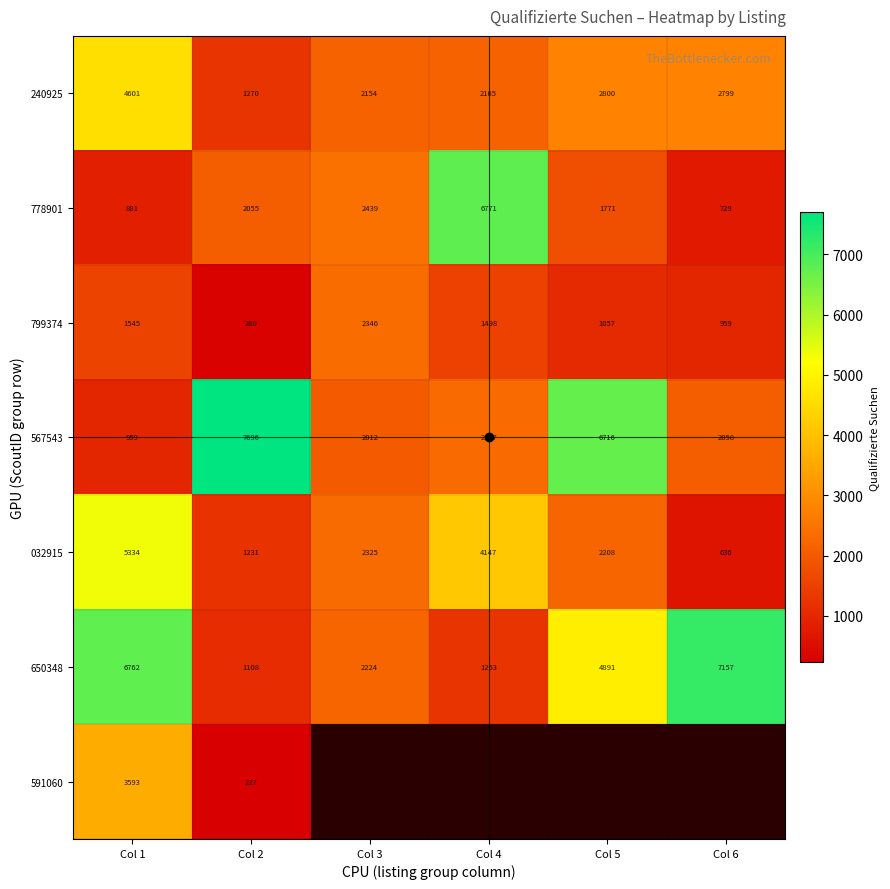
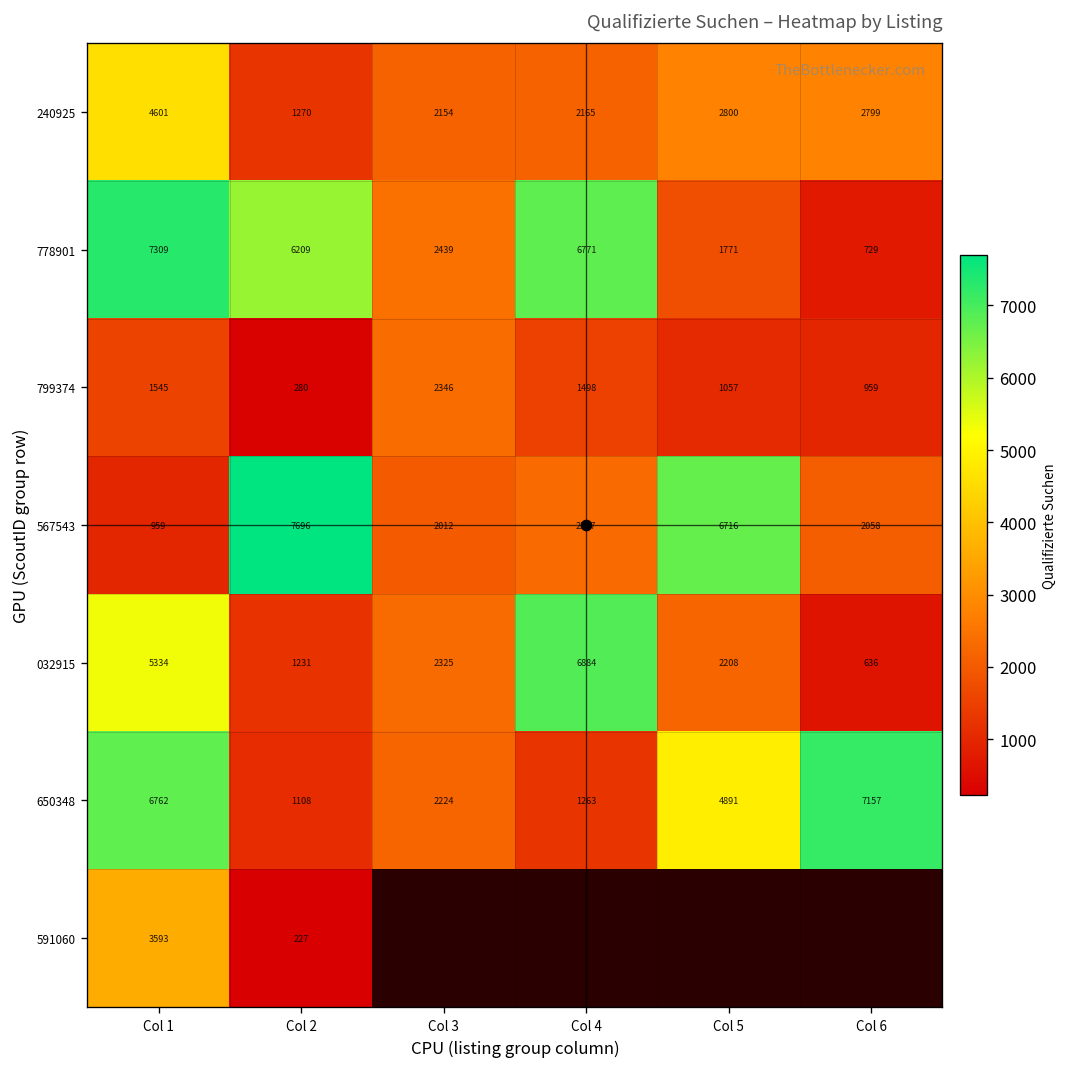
  {
    "240925": {
      "Col 1": 4601,
      "Col 2": 1270,
      "Col 3": 2154,
      "Col 4": 2165,
      "Col 5": 2800
    },
    "778901": {
-     "Col 1": 881,
-     "Col 2": 2055,
+     "Col 1": 7309,
+     "Col 2": 6209,
      "Col 3": 2439,
      "Col 4": 6771,
      "Col 5": 1771,
      "Col 6": 729
    },
    "799374": {
      "Col 1": 1545,
      "Col 2": 280,
      "Col 3": 2346,
      "Col 4": 1498,
      "Col 5": 1057,
      "Col 6": 959
    },
    "567543": {
      "Col 1": 959,
      "Col 2": 7696,
      "Col 3": 2012,
      "Col 5": 6716,
      "Col 6": 2058
    },
    "032915": {
      "Col 1": 5334,
      "Col 2": 1231,
      "Col 3": 2325,
-     "Col 4": 4147,
+     "Col 4": 6884,
      "Col 5": 2208,
      "Col 6": 636
    },
    "650348": {
      "Col 1": 6762,
      "Col 2": 1108,
      "Col 3": 2224,
      "Col 4": 1263,
      "Col 5": 4891,
      "Col 6": 7157
    },
    "591060": {
      "Col 1": 3593,
      "Col 2": 227
    }
  }
